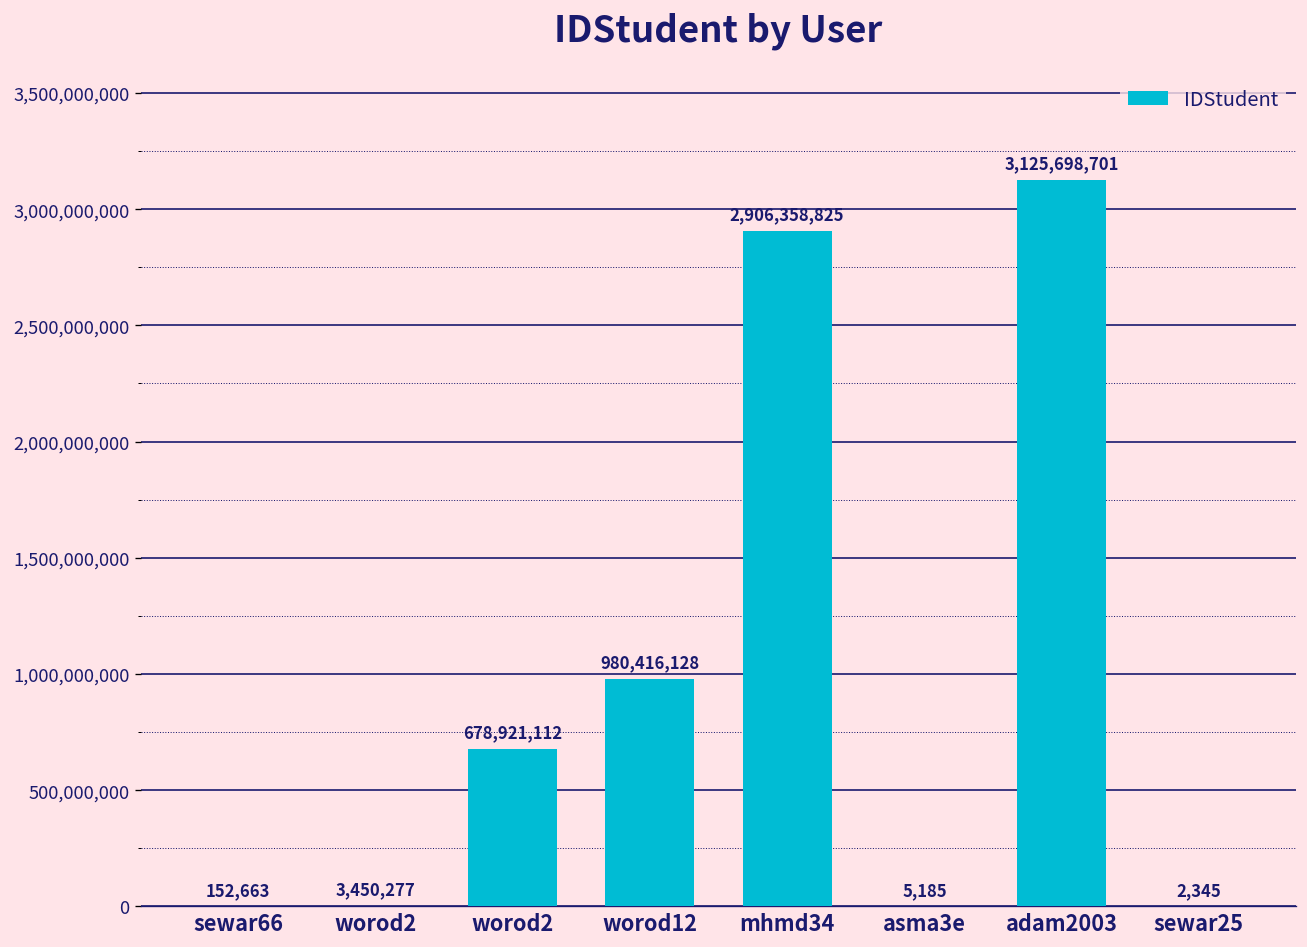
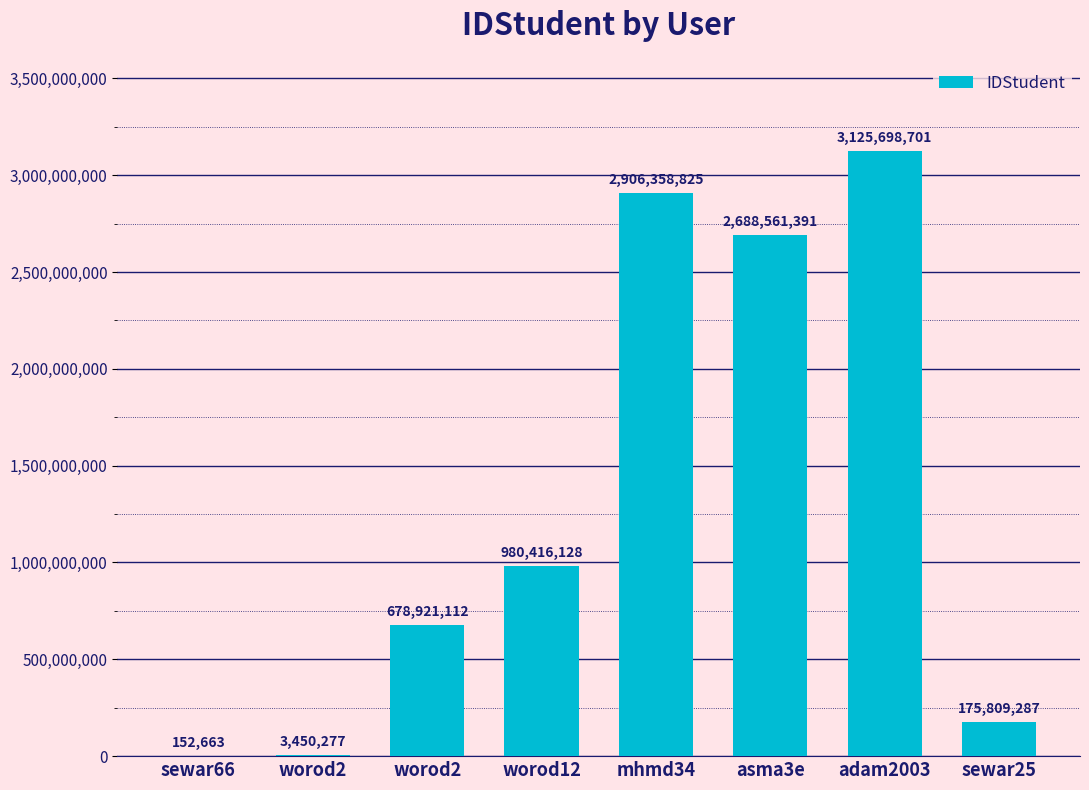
  {
    "sewar66": "152,663",
    "worod12": "980,416,128",
    "mhmd34": "2,906,358,825",
-   "asma3e": "5,185",
+   "asma3e": "2,688,561,391",
    "adam2003": "3,125,698,701",
-   "sewar25": "2,345"
+   "sewar25": "175,809,287"
  }
